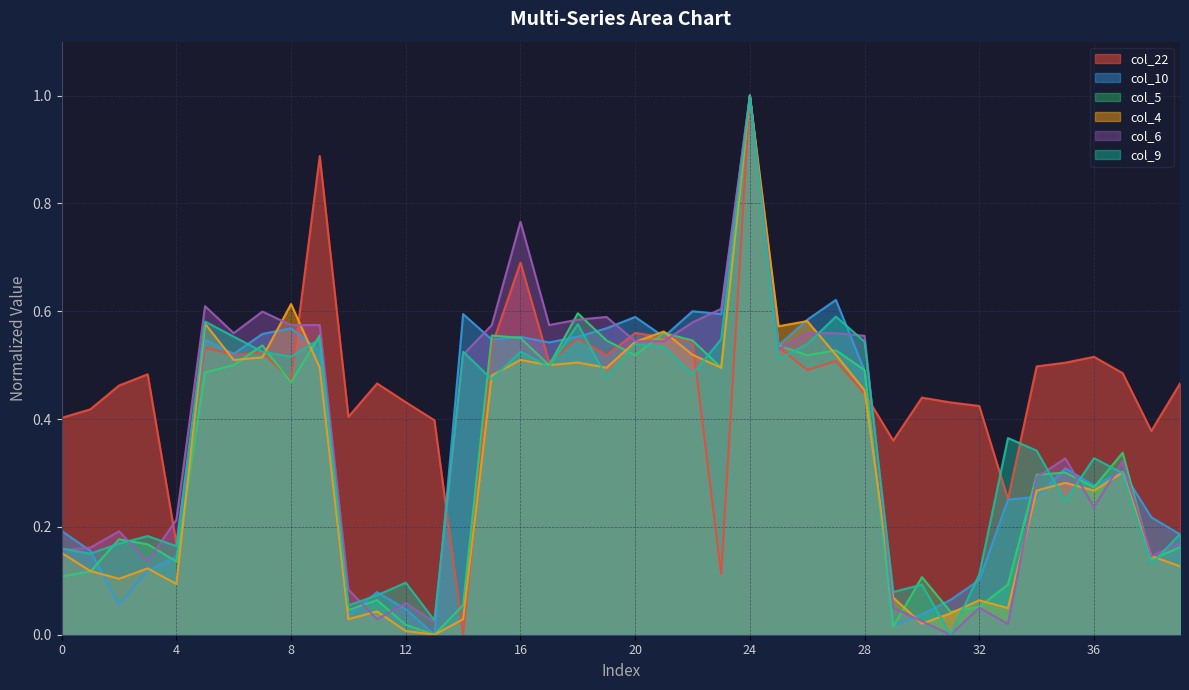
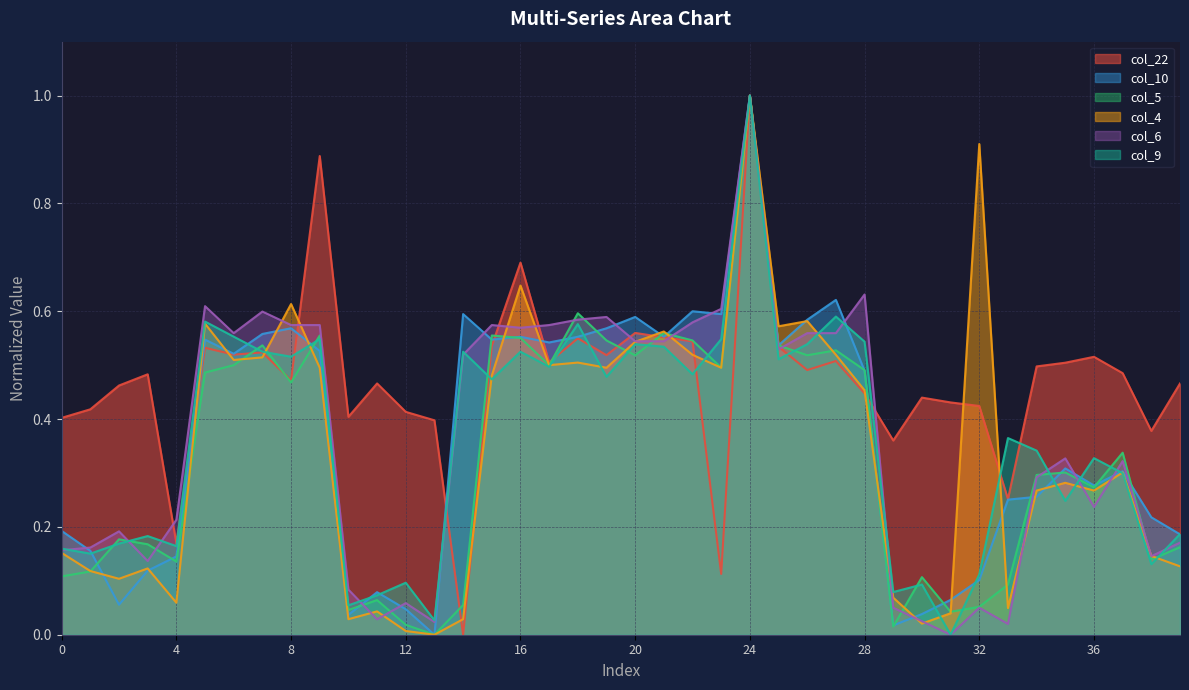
  {
    "col_22": {
      "0": 0.40,
      "4": 0.17,
-     "12": 0.43,
+     "12": 0.41,
      "16": 0.69,
      "20": 0.56,
      "28": 0.45,
      "32": 0.42,
      "36": 0.52
    },
    "col_4": {
      "0": 0.15,
-     "4": 0.09,
+     "4": 0.06,
      "8": 0.61,
      "12": 0.01,
-     "16": 0.51,
+     "16": 0.65,
      "28": 0.45,
-     "32": 0.06,
+     "32": 0.91,
      "36": 0.27
    },
    "col_6": {
      "4": 0.21,
      "8": 0.57,
      "12": 0.06,
-     "16": 0.77,
-     "28": 0.55,
+     "16": 0.57,
+     "28": 0.63,
      "36": 0.24
    }
  }
